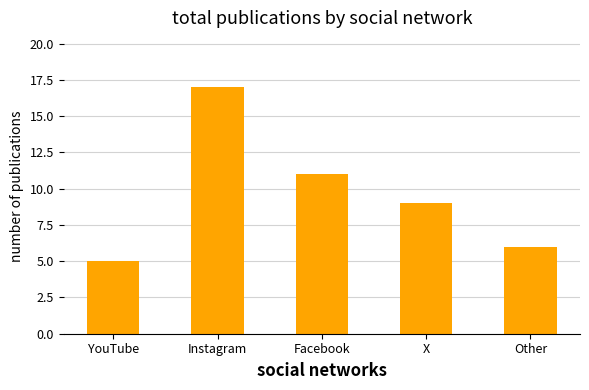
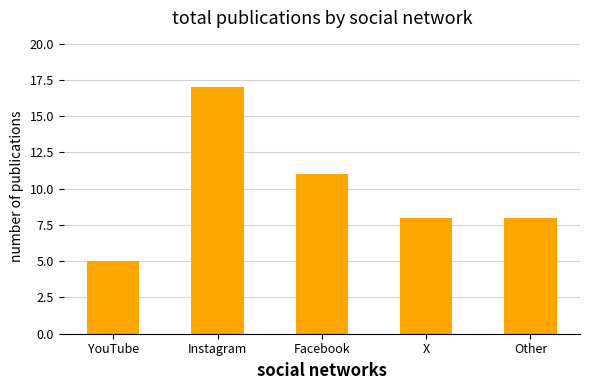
  {
    "YouTube": 5,
    "Instagram": 17,
    "Facebook": 11,
-   "X": 9,
-   "Other": 6
+   "X": 8,
+   "Other": 8
  }
